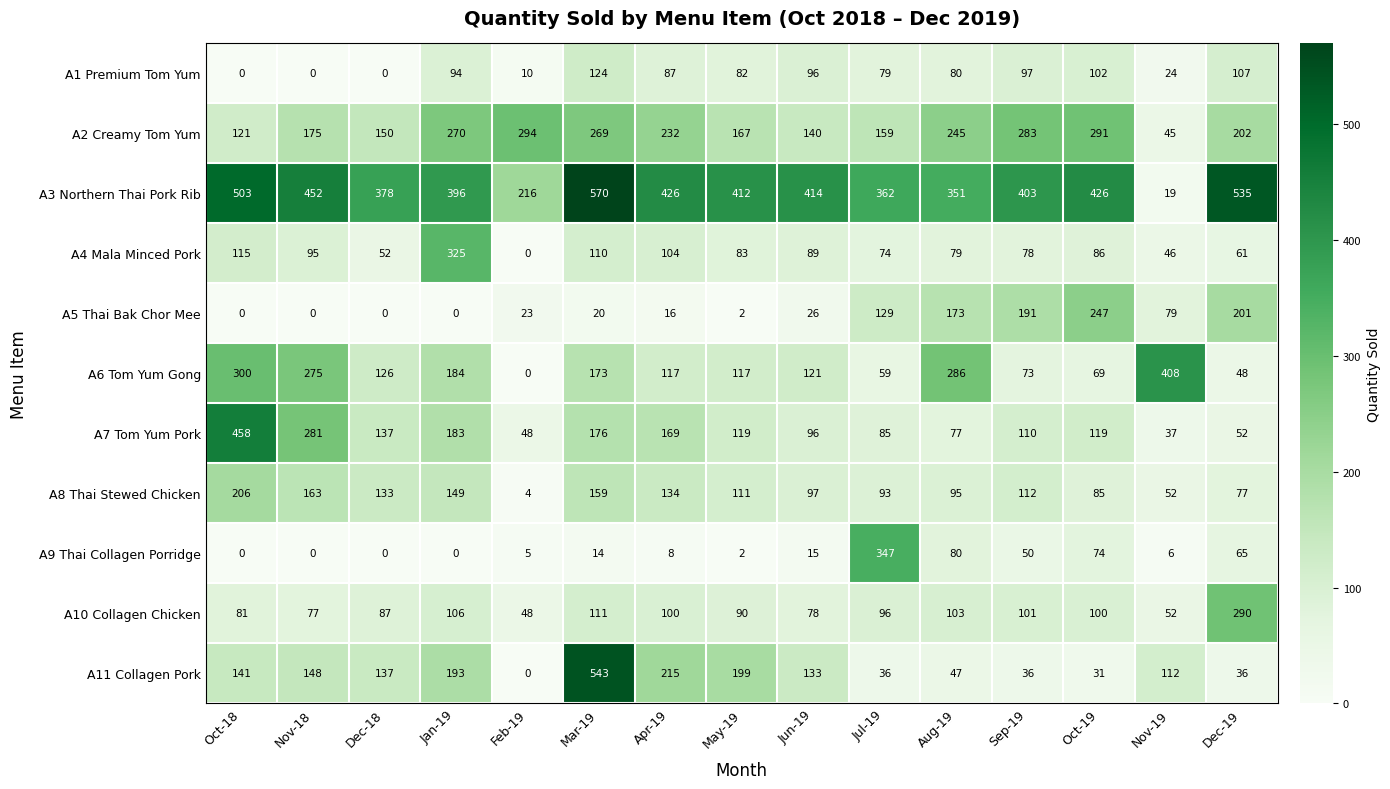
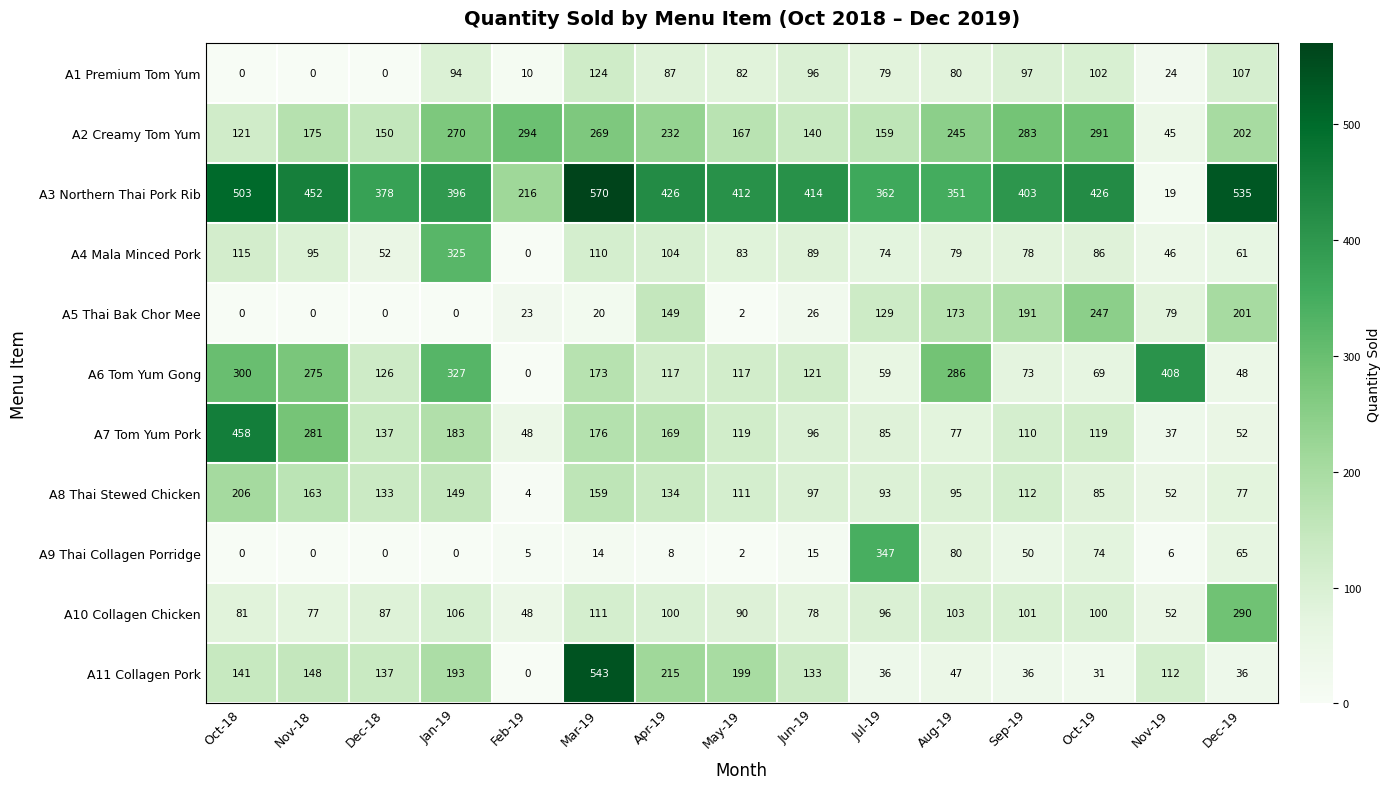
  {
    "A1 Premium Tom Yum": {
      "Oct-18": 0,
      "Nov-18": 0,
      "Dec-18": 0,
      "Jan-19": 94,
      "Feb-19": 10,
      "Mar-19": 124,
      "Apr-19": 87,
      "May-19": 82,
      "Jun-19": 96,
      "Jul-19": 79,
      "Aug-19": 80,
      "Sep-19": 97,
      "Oct-19": 102,
      "Nov-19": 24,
      "Dec-19": 107
    },
    "A2 Creamy Tom Yum": {
      "Oct-18": 121,
      "Nov-18": 175,
      "Dec-18": 150,
      "Jan-19": 270,
      "Feb-19": 294,
      "Mar-19": 269,
      "Apr-19": 232,
      "May-19": 167,
      "Jun-19": 140,
      "Jul-19": 159,
      "Aug-19": 245,
      "Sep-19": 283,
      "Oct-19": 291,
      "Nov-19": 45,
      "Dec-19": 202
    },
    "A3 Northern Thai Pork Rib": {
      "Oct-18": 503,
      "Nov-18": 452,
      "Dec-18": 378,
      "Jan-19": 396,
      "Feb-19": 216,
      "Mar-19": 570,
      "Apr-19": 426,
      "May-19": 412,
      "Jun-19": 414,
      "Jul-19": 362,
      "Aug-19": 351,
      "Sep-19": 403,
      "Oct-19": 426,
      "Nov-19": 19,
      "Dec-19": 535
    },
    "A4 Mala Minced Pork": {
      "Oct-18": 115,
      "Nov-18": 95,
      "Dec-18": 52,
      "Jan-19": 325,
      "Feb-19": 0,
      "Mar-19": 110,
      "Apr-19": 104,
      "May-19": 83,
      "Jun-19": 89,
      "Jul-19": 74,
      "Aug-19": 79,
      "Sep-19": 78,
      "Oct-19": 86,
      "Nov-19": 46,
      "Dec-19": 61
    },
    "A5 Thai Bak Chor Mee": {
      "Oct-18": 0,
      "Nov-18": 0,
      "Dec-18": 0,
      "Jan-19": 0,
      "Feb-19": 23,
      "Mar-19": 20,
-     "Apr-19": 16,
+     "Apr-19": 149,
      "May-19": 2,
      "Jun-19": 26,
      "Jul-19": 129,
      "Aug-19": 173,
      "Sep-19": 191,
      "Oct-19": 247,
      "Nov-19": 79,
      "Dec-19": 201
    },
    "A6 Tom Yum Gong": {
      "Oct-18": 300,
      "Nov-18": 275,
      "Dec-18": 126,
-     "Jan-19": 184,
+     "Jan-19": 327,
      "Feb-19": 0,
      "Mar-19": 173,
      "Apr-19": 117,
      "May-19": 117,
      "Jun-19": 121,
      "Jul-19": 59,
      "Aug-19": 286,
      "Sep-19": 73,
      "Oct-19": 69,
      "Nov-19": 408,
      "Dec-19": 48
    },
    "A7 Tom Yum Pork": {
      "Oct-18": 458,
      "Nov-18": 281,
      "Dec-18": 137,
      "Jan-19": 183,
      "Feb-19": 48,
      "Mar-19": 176,
      "Apr-19": 169,
      "May-19": 119,
      "Jun-19": 96,
      "Jul-19": 85,
      "Aug-19": 77,
      "Sep-19": 110,
      "Oct-19": 119,
      "Nov-19": 37,
      "Dec-19": 52
    },
    "A8 Thai Stewed Chicken": {
      "Oct-18": 206,
      "Nov-18": 163,
      "Dec-18": 133,
      "Jan-19": 149,
      "Feb-19": 4,
      "Mar-19": 159,
      "Apr-19": 134,
      "May-19": 111,
      "Jun-19": 97,
      "Jul-19": 93,
      "Aug-19": 95,
      "Sep-19": 112,
      "Oct-19": 85,
      "Nov-19": 52,
      "Dec-19": 77
    },
    "A9 Thai Collagen Porridge": {
      "Oct-18": 0,
      "Nov-18": 0,
      "Dec-18": 0,
      "Jan-19": 0,
      "Feb-19": 5,
      "Mar-19": 14,
      "Apr-19": 8,
      "May-19": 2,
      "Jun-19": 15,
      "Jul-19": 347,
      "Aug-19": 80,
      "Sep-19": 50,
      "Oct-19": 74,
      "Nov-19": 6,
      "Dec-19": 65
    },
    "A10 Collagen Chicken": {
      "Oct-18": 81,
      "Nov-18": 77,
      "Dec-18": 87,
      "Jan-19": 106,
      "Feb-19": 48,
      "Mar-19": 111,
      "Apr-19": 100,
      "May-19": 90,
      "Jun-19": 78,
      "Jul-19": 96,
      "Aug-19": 103,
      "Sep-19": 101,
      "Oct-19": 100,
      "Nov-19": 52,
      "Dec-19": 290
    },
    "A11 Collagen Pork": {
      "Oct-18": 141,
      "Nov-18": 148,
      "Dec-18": 137,
      "Jan-19": 193,
      "Feb-19": 0,
      "Mar-19": 543,
      "Apr-19": 215,
      "May-19": 199,
      "Jun-19": 133,
      "Jul-19": 36,
      "Aug-19": 47,
      "Sep-19": 36,
      "Oct-19": 31,
      "Nov-19": 112,
      "Dec-19": 36
    }
  }
